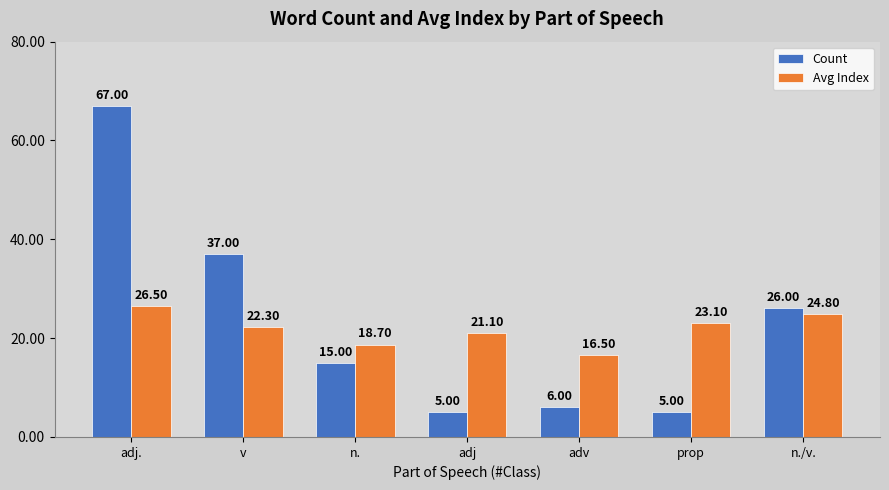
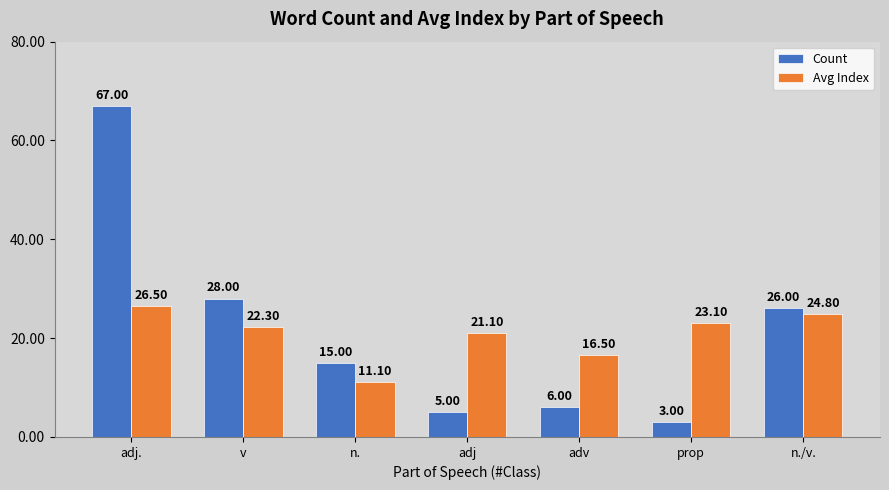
  {
    "Count": {
      "adj.": 67.00,
-     "v": 37.00,
+     "v": 28.00,
      "n.": 15.00,
      "adj": 5.00,
      "adv": 6.00,
-     "prop": 5.00,
+     "prop": 3.00,
      "n./v.": 26.00
    },
    "Avg Index": {
      "adj.": 26.50,
      "v": 22.30,
-     "n.": 18.70,
+     "n.": 11.10,
      "adj": 21.10,
      "adv": 16.50,
      "prop": 23.10,
      "n./v.": 24.80
    }
  }
